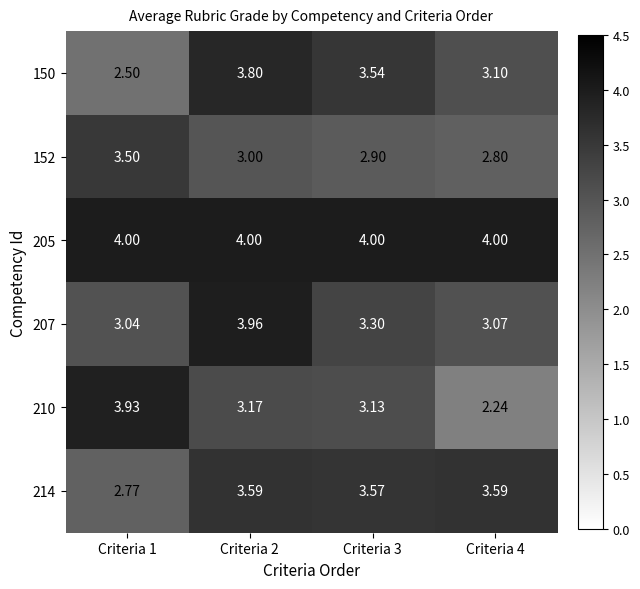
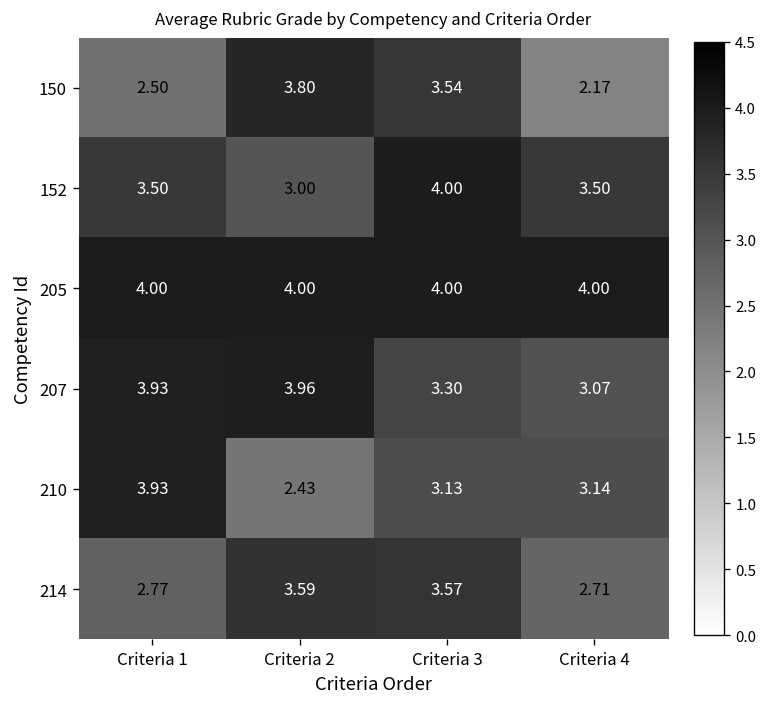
  {
    "150": {
      "Criteria 1": 2.50,
      "Criteria 2": 3.80,
      "Criteria 3": 3.54,
-     "Criteria 4": 3.10
+     "Criteria 4": 2.17
    },
    "152": {
      "Criteria 1": 3.50,
      "Criteria 2": 3.00,
-     "Criteria 3": 2.90,
-     "Criteria 4": 2.80
+     "Criteria 3": 4.00,
+     "Criteria 4": 3.50
    },
    "205": {
      "Criteria 1": 4.00,
      "Criteria 2": 4.00,
      "Criteria 3": 4.00,
      "Criteria 4": 4.00
    },
    "207": {
-     "Criteria 1": 3.04,
+     "Criteria 1": 3.93,
      "Criteria 2": 3.96,
      "Criteria 3": 3.30,
      "Criteria 4": 3.07
    },
    "210": {
      "Criteria 1": 3.93,
-     "Criteria 2": 3.17,
+     "Criteria 2": 2.43,
      "Criteria 3": 3.13,
-     "Criteria 4": 2.24
+     "Criteria 4": 3.14
    },
    "214": {
      "Criteria 1": 2.77,
      "Criteria 2": 3.59,
      "Criteria 3": 3.57,
-     "Criteria 4": 3.59
+     "Criteria 4": 2.71
    }
  }
